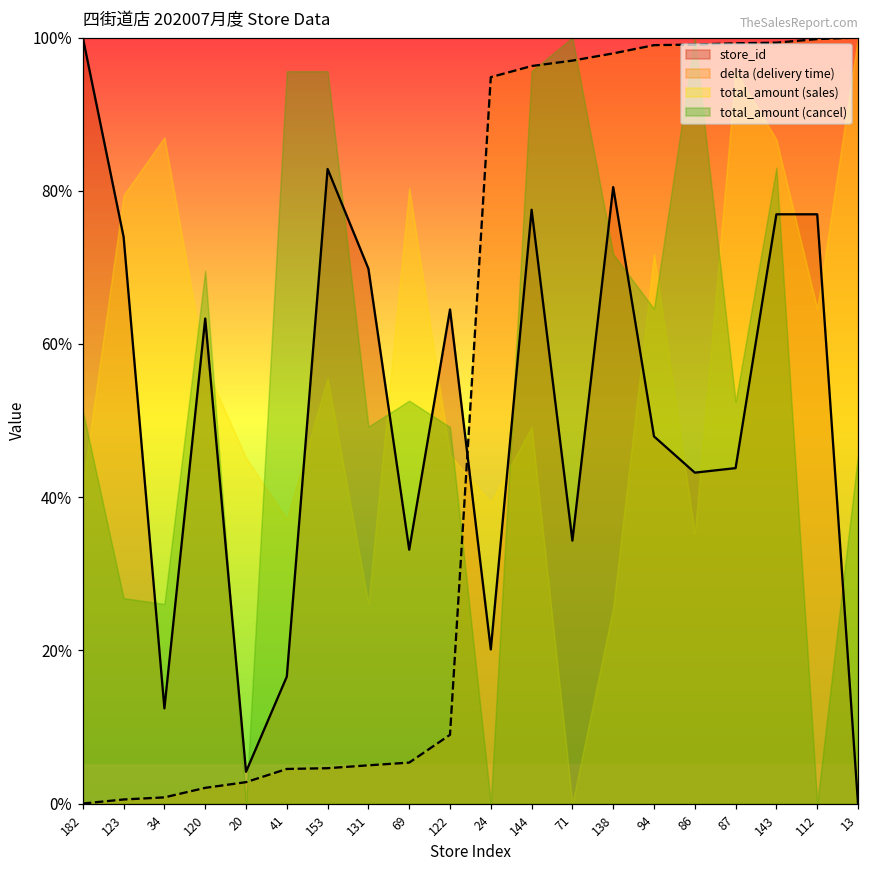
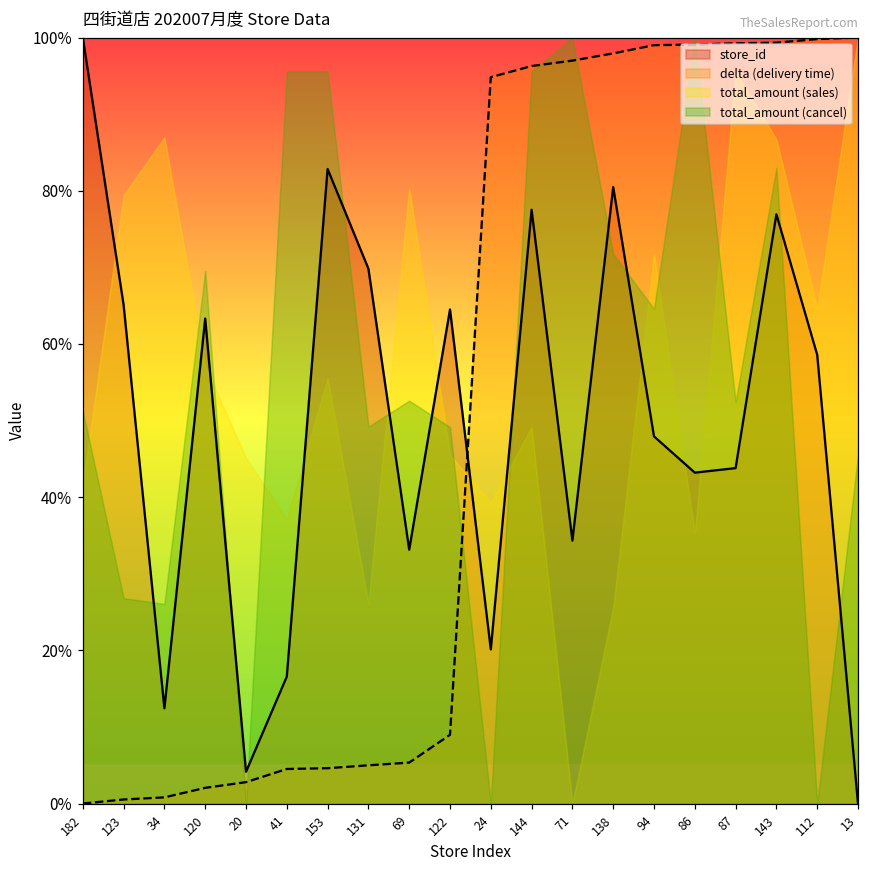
  {
    "store_id": {
      "182": "100%",
-     "123": "74%",
+     "123": "65%",
      "34": "12%",
      "120": "63%",
      "20": "4%",
      "41": "17%",
      "153": "83%",
      "131": "70%",
      "69": "33%",
      "122": "64%",
      "24": "20%",
      "144": "78%",
      "71": "34%",
      "138": "80%",
      "94": "48%",
      "86": "43%",
      "87": "44%",
      "143": "77%",
-     "112": "77%",
+     "112": "59%",
      "13": "0%"
    },
    "total_amount (cancel)": {
      "182": "51%",
      "123": "27%",
      "34": "26%",
      "120": "70%",
      "20": "0%",
      "41": "96%",
      "153": "96%",
      "131": "49%",
      "69": "53%",
      "122": "49%",
      "24": "0%",
      "144": "96%",
      "71": "100%",
      "138": "72%",
      "94": "65%",
      "86": "100%",
      "87": "52%",
      "143": "83%",
      "112": "0%",
      "13": "45%"
    }
  }
